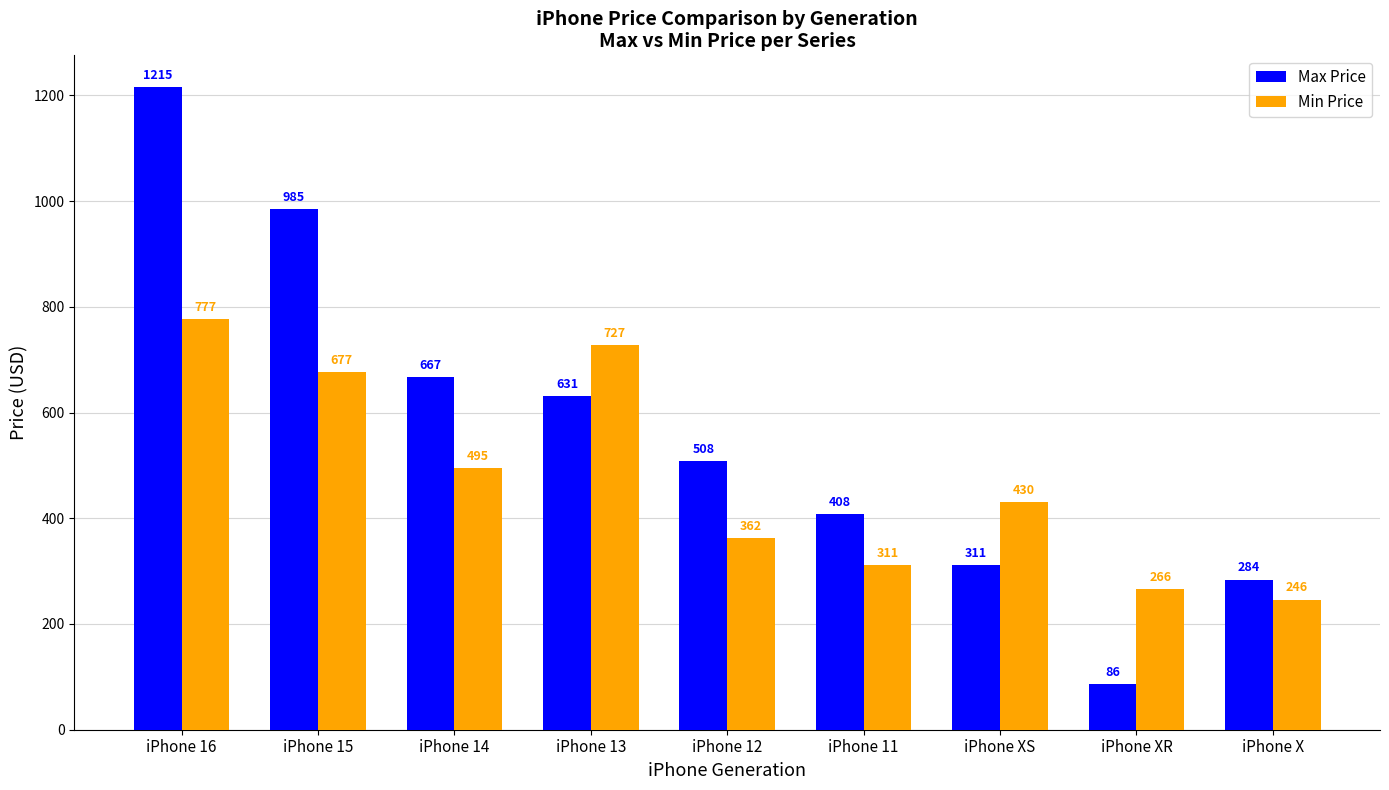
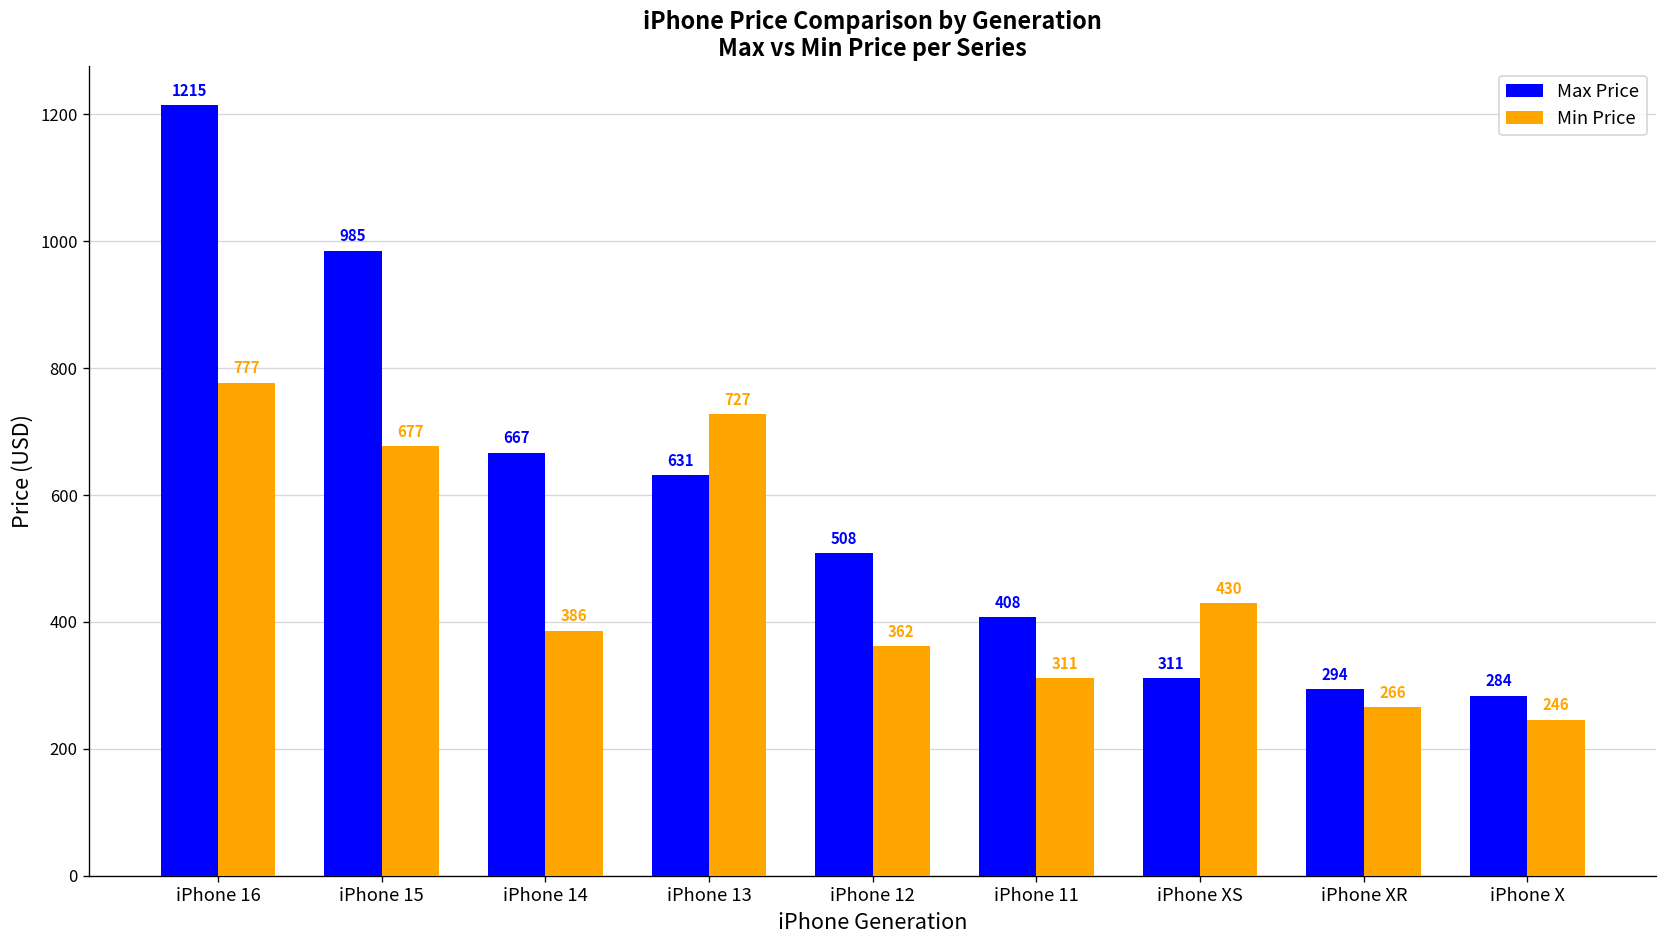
  {
    "Max Price": {
      "iPhone 16": 1215,
      "iPhone 15": 985,
      "iPhone 14": 667,
      "iPhone 13": 631,
      "iPhone 12": 508,
      "iPhone 11": 408,
      "iPhone XS": 311,
-     "iPhone XR": 86,
+     "iPhone XR": 294,
      "iPhone X": 284
    },
    "Min Price": {
      "iPhone 16": 777,
      "iPhone 15": 677,
-     "iPhone 14": 495,
+     "iPhone 14": 386,
      "iPhone 13": 727,
      "iPhone 12": 362,
      "iPhone 11": 311,
      "iPhone XS": 430,
      "iPhone XR": 266,
      "iPhone X": 246
    }
  }
